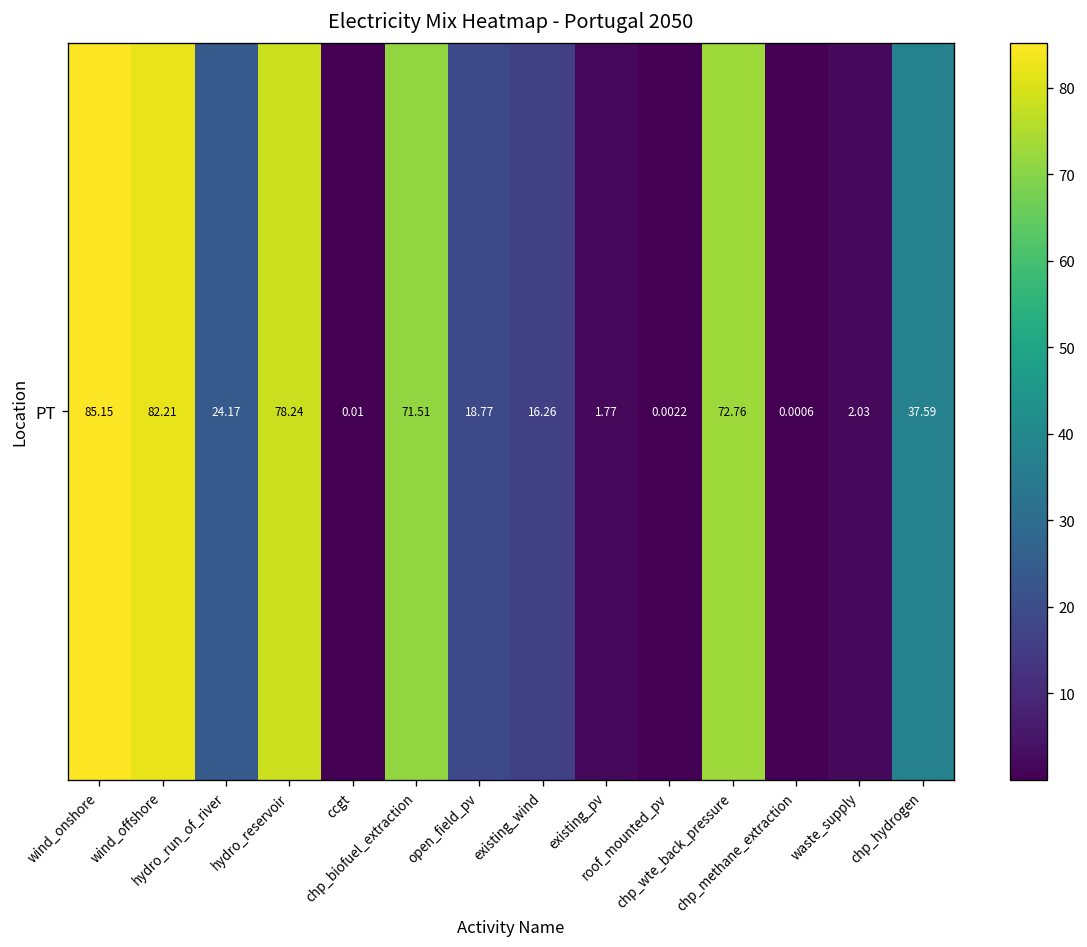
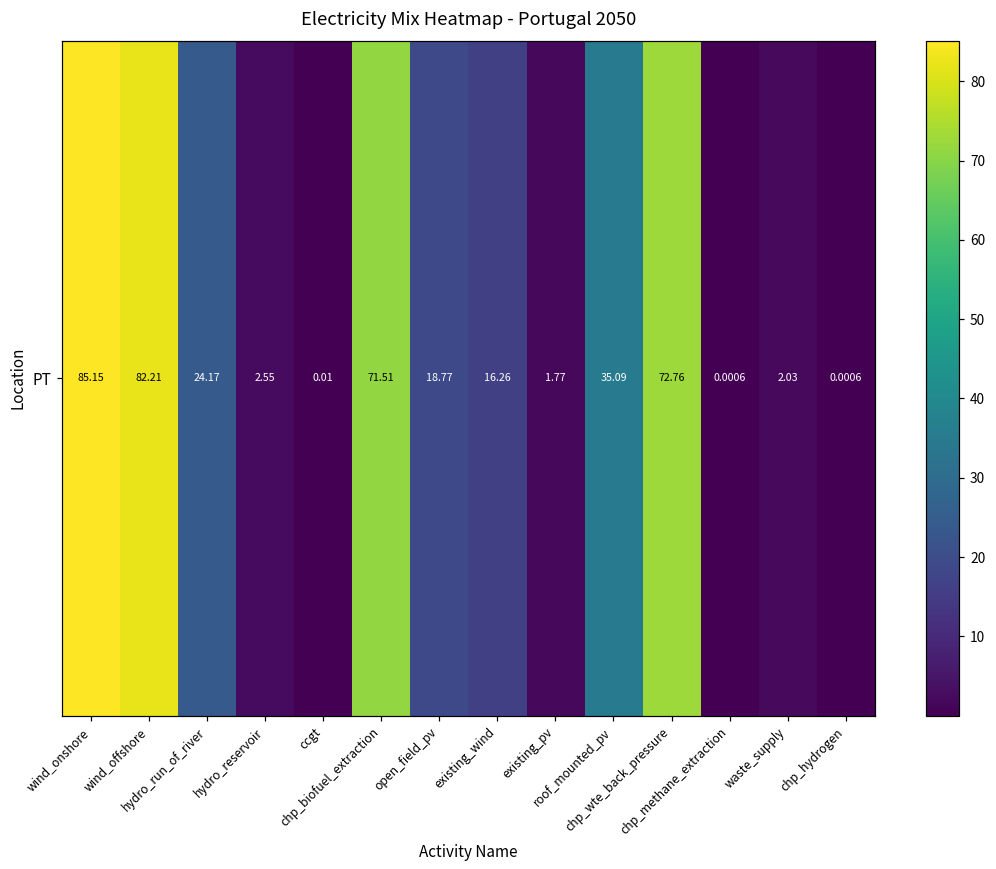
  {
    "PT": {
      "wind_onshore": 85.15,
      "wind_offshore": 82.21,
      "hydro_run_of_river": 24.17,
-     "hydro_reservoir": 78.24,
+     "hydro_reservoir": 2.55,
      "ccgt": 0.01,
      "chp_biofuel_extraction": 71.51,
      "open_field_pv": 18.77,
      "existing_wind": 16.26,
      "existing_pv": 1.77,
-     "roof_mounted_pv": 0.0022,
+     "roof_mounted_pv": 35.09,
      "chp_wte_back_pressure": 72.76,
      "chp_methane_extraction": 0.0006,
      "waste_supply": 2.03,
-     "chp_hydrogen": 37.59
+     "chp_hydrogen": 0.0006
    }
  }
